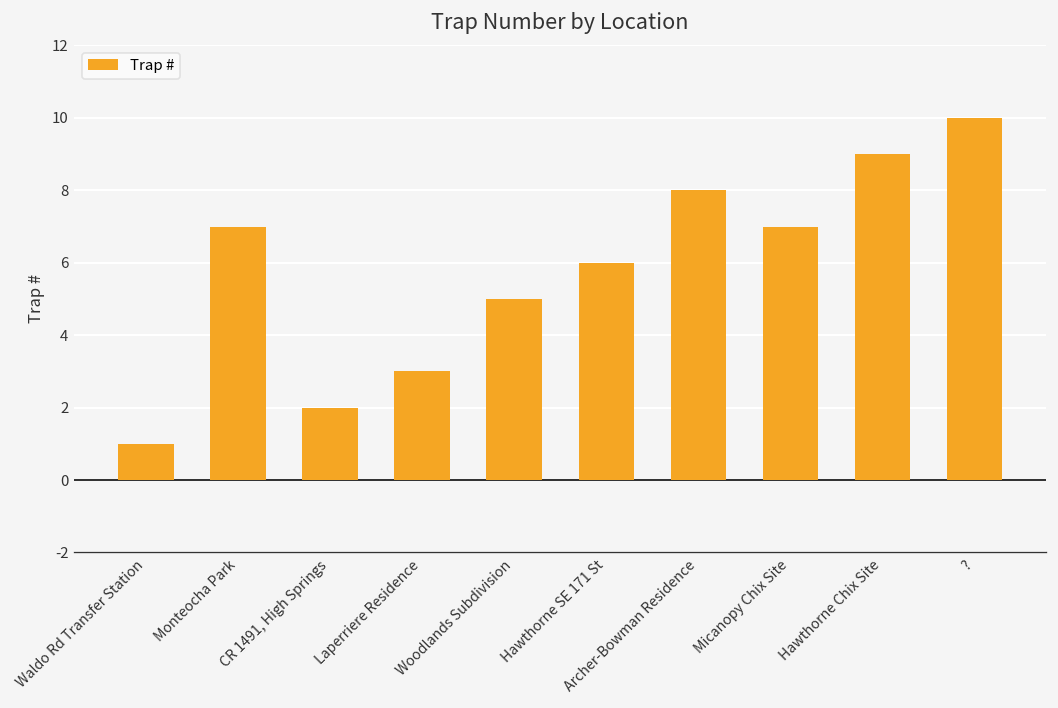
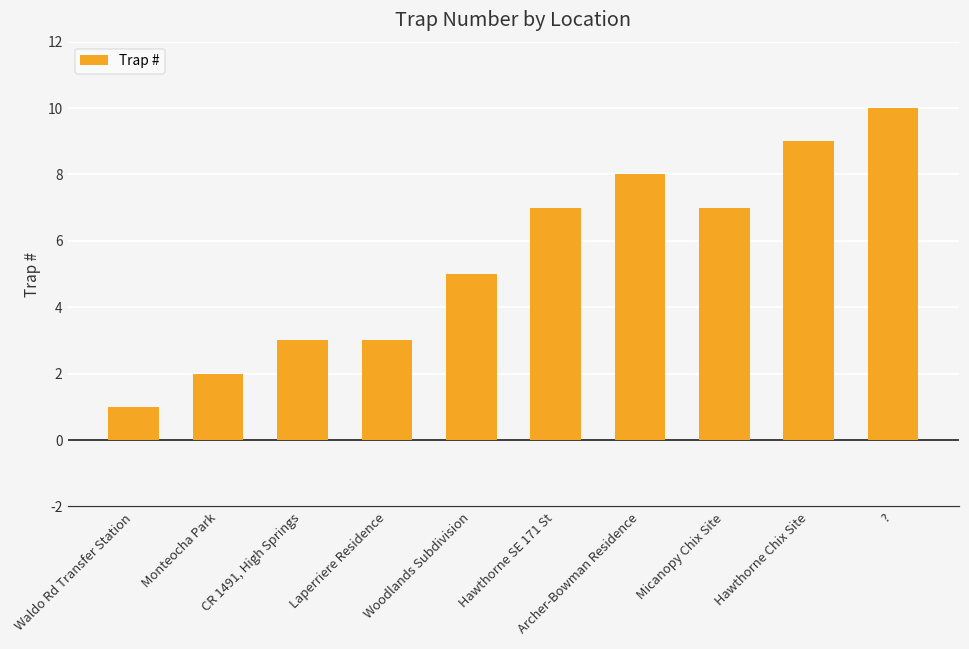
  {
    "Waldo Rd Transfer Station": 1,
-   "Monteocha Park": 7,
-   "CR 1491, High Springs": 2,
+   "Monteocha Park": 2,
+   "CR 1491, High Springs": 3,
    "Laperriere Residence": 3,
    "Woodlands Subdivision": 5,
-   "Hawthorne SE 171 St": 6,
+   "Hawthorne SE 171 St": 7,
    "Archer-Bowman Residence": 8,
    "Micanopy Chix Site": 7,
    "Hawthorne Chix Site": 9,
    "?": 10
  }
